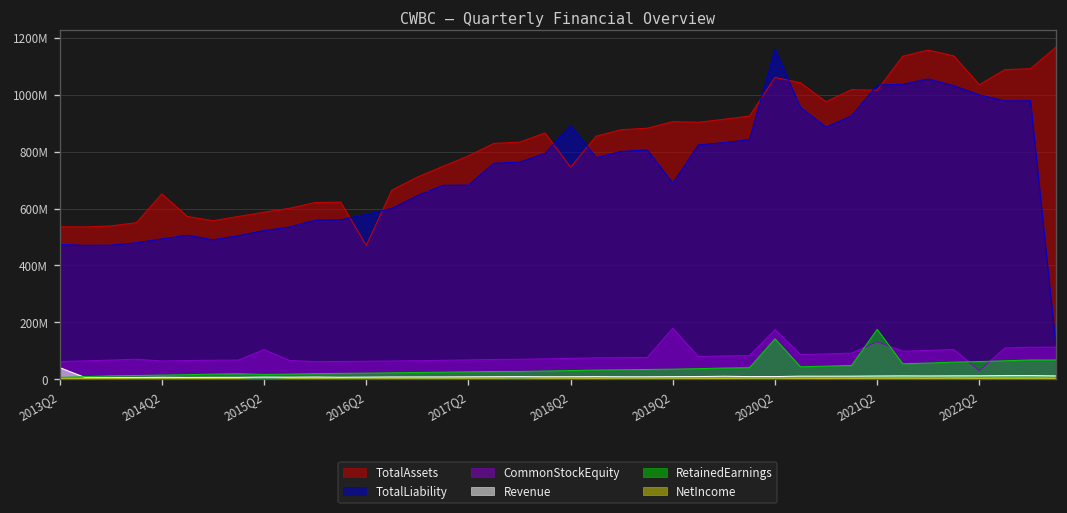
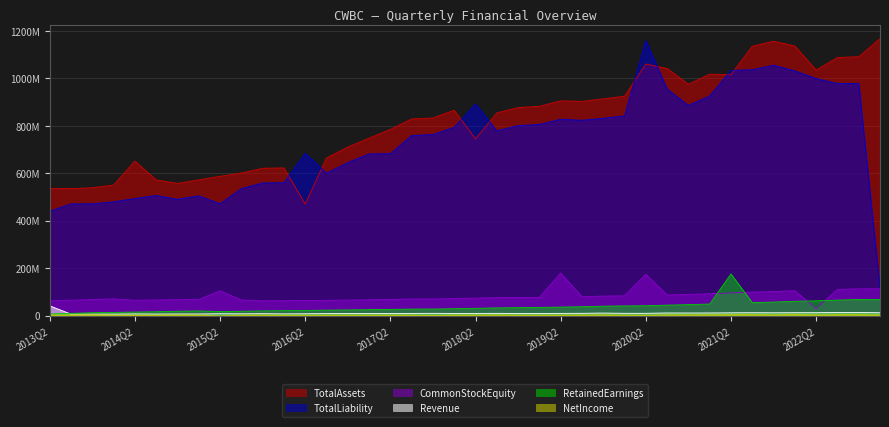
  {
    "TotalAssets": {
      "2013Q2": 540000000,
      "2014Q2": 650000000,
      "2015Q2": 590000000,
      "2016Q2": 470000000,
      "2017Q2": 780000000,
      "2018Q2": 750000000,
      "2019Q2": 910000000,
      "2020Q2": 1060000000,
      "2021Q2": 1020000000,
      "2022Q2": 1040000000
    },
    "TotalLiability": {
-     "2013Q2": 470000000,
+     "2013Q2": 440000000,
      "2014Q2": 490000000,
-     "2015Q2": 520000000,
-     "2016Q2": 580000000,
+     "2015Q2": 470000000,
+     "2016Q2": 680000000,
      "2017Q2": 680000000,
      "2018Q2": 890000000,
-     "2019Q2": 690000000,
+     "2019Q2": 830000000,
      "2020Q2": 1160000000,
      "2021Q2": 1030000000,
      "2022Q2": 1000000000
    },
    "CommonStockEquity": {
      "2013Q2": 60000000,
      "2014Q2": 60000000,
      "2015Q2": 100000000,
      "2016Q2": 60000000,
      "2017Q2": 70000000,
      "2018Q2": 70000000,
      "2019Q2": 180000000,
      "2020Q2": 170000000,
-     "2021Q2": 130000000,
+     "2021Q2": 100000000,
      "2022Q2": 30000000
    },
    "Revenue": {
      "2013Q2": 40000000
    },
    "RetainedEarnings": {
      "2016Q2": 20000000,
      "2017Q2": 30000000,
      "2018Q2": 30000000,
      "2019Q2": 40000000,
-     "2020Q2": 140000000,
+     "2020Q2": 40000000,
      "2021Q2": 180000000,
      "2022Q2": 60000000
    }
  }
